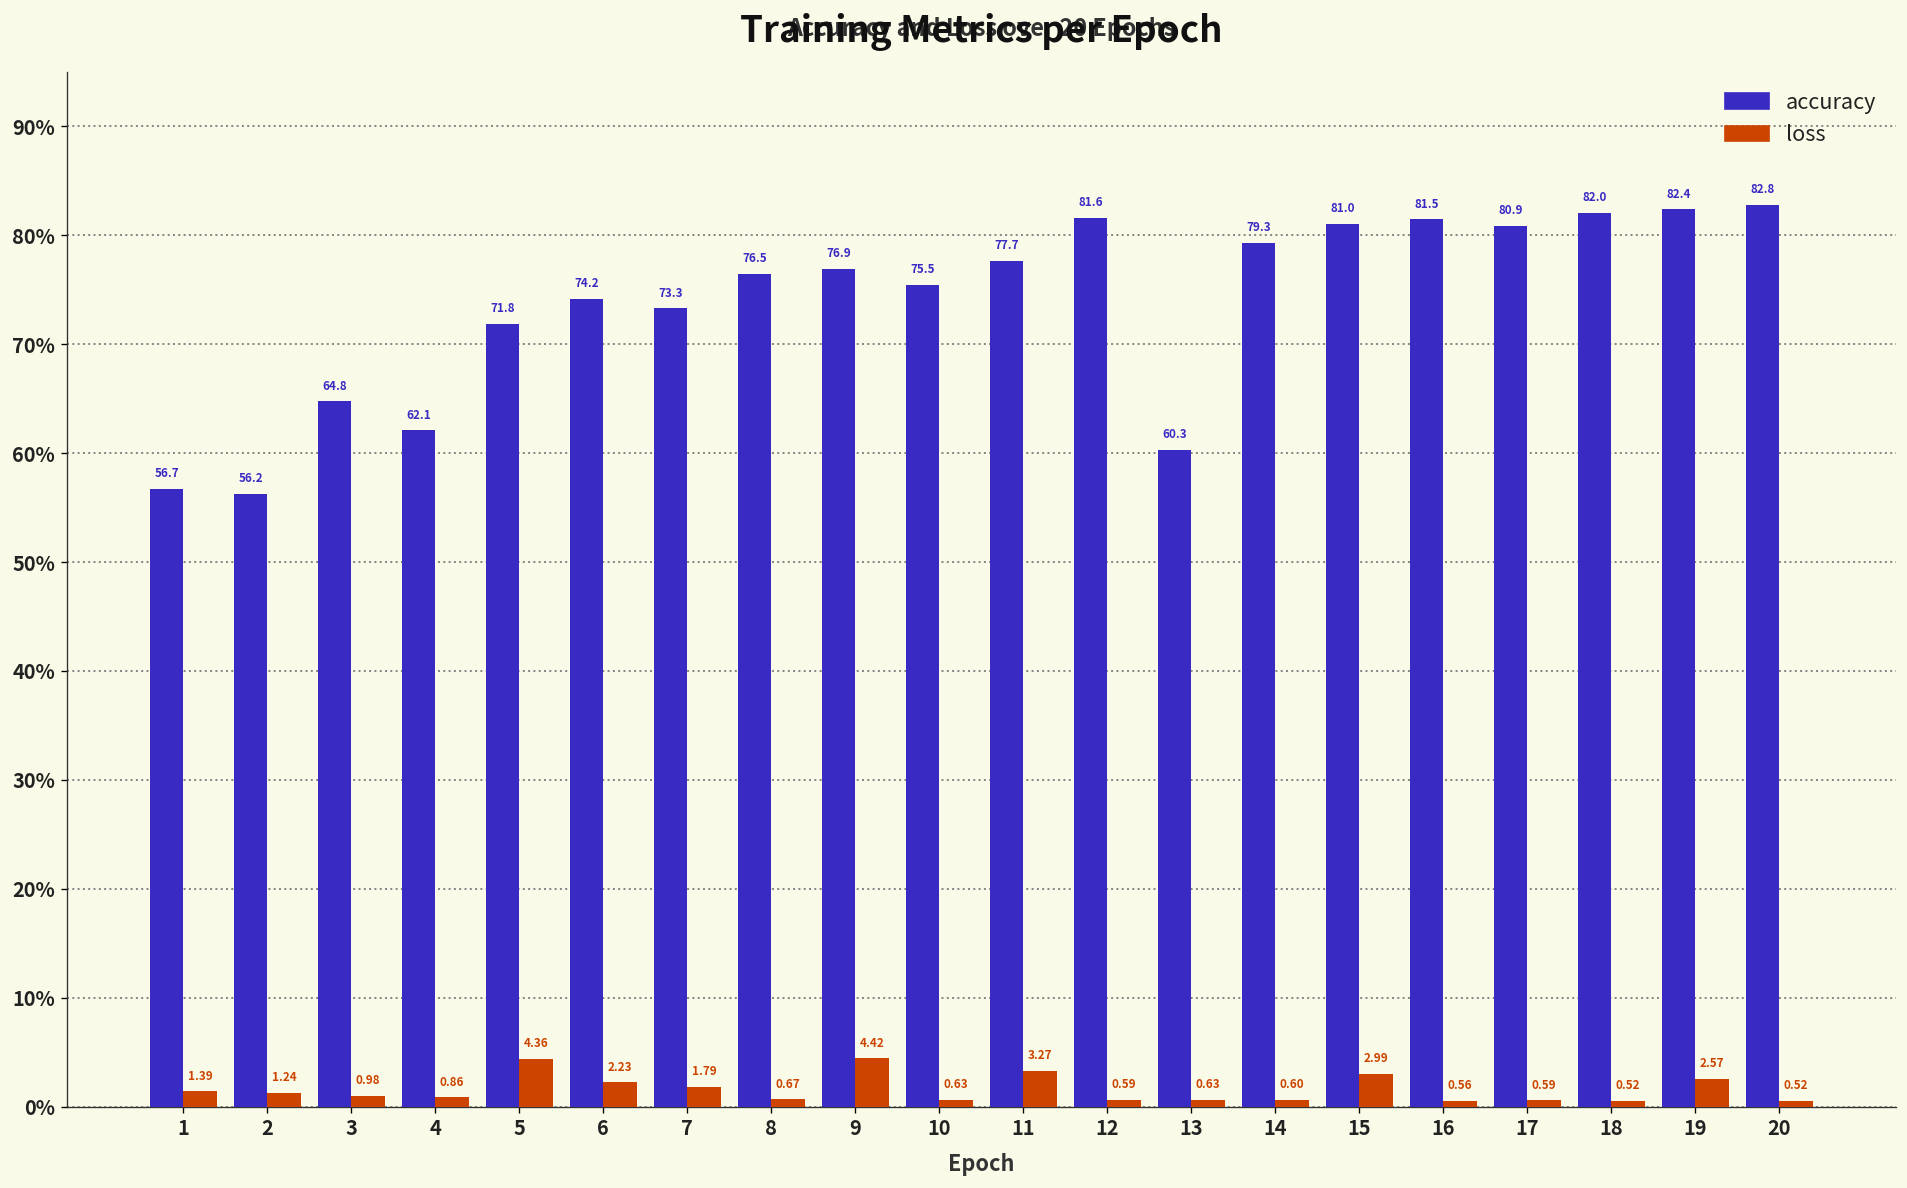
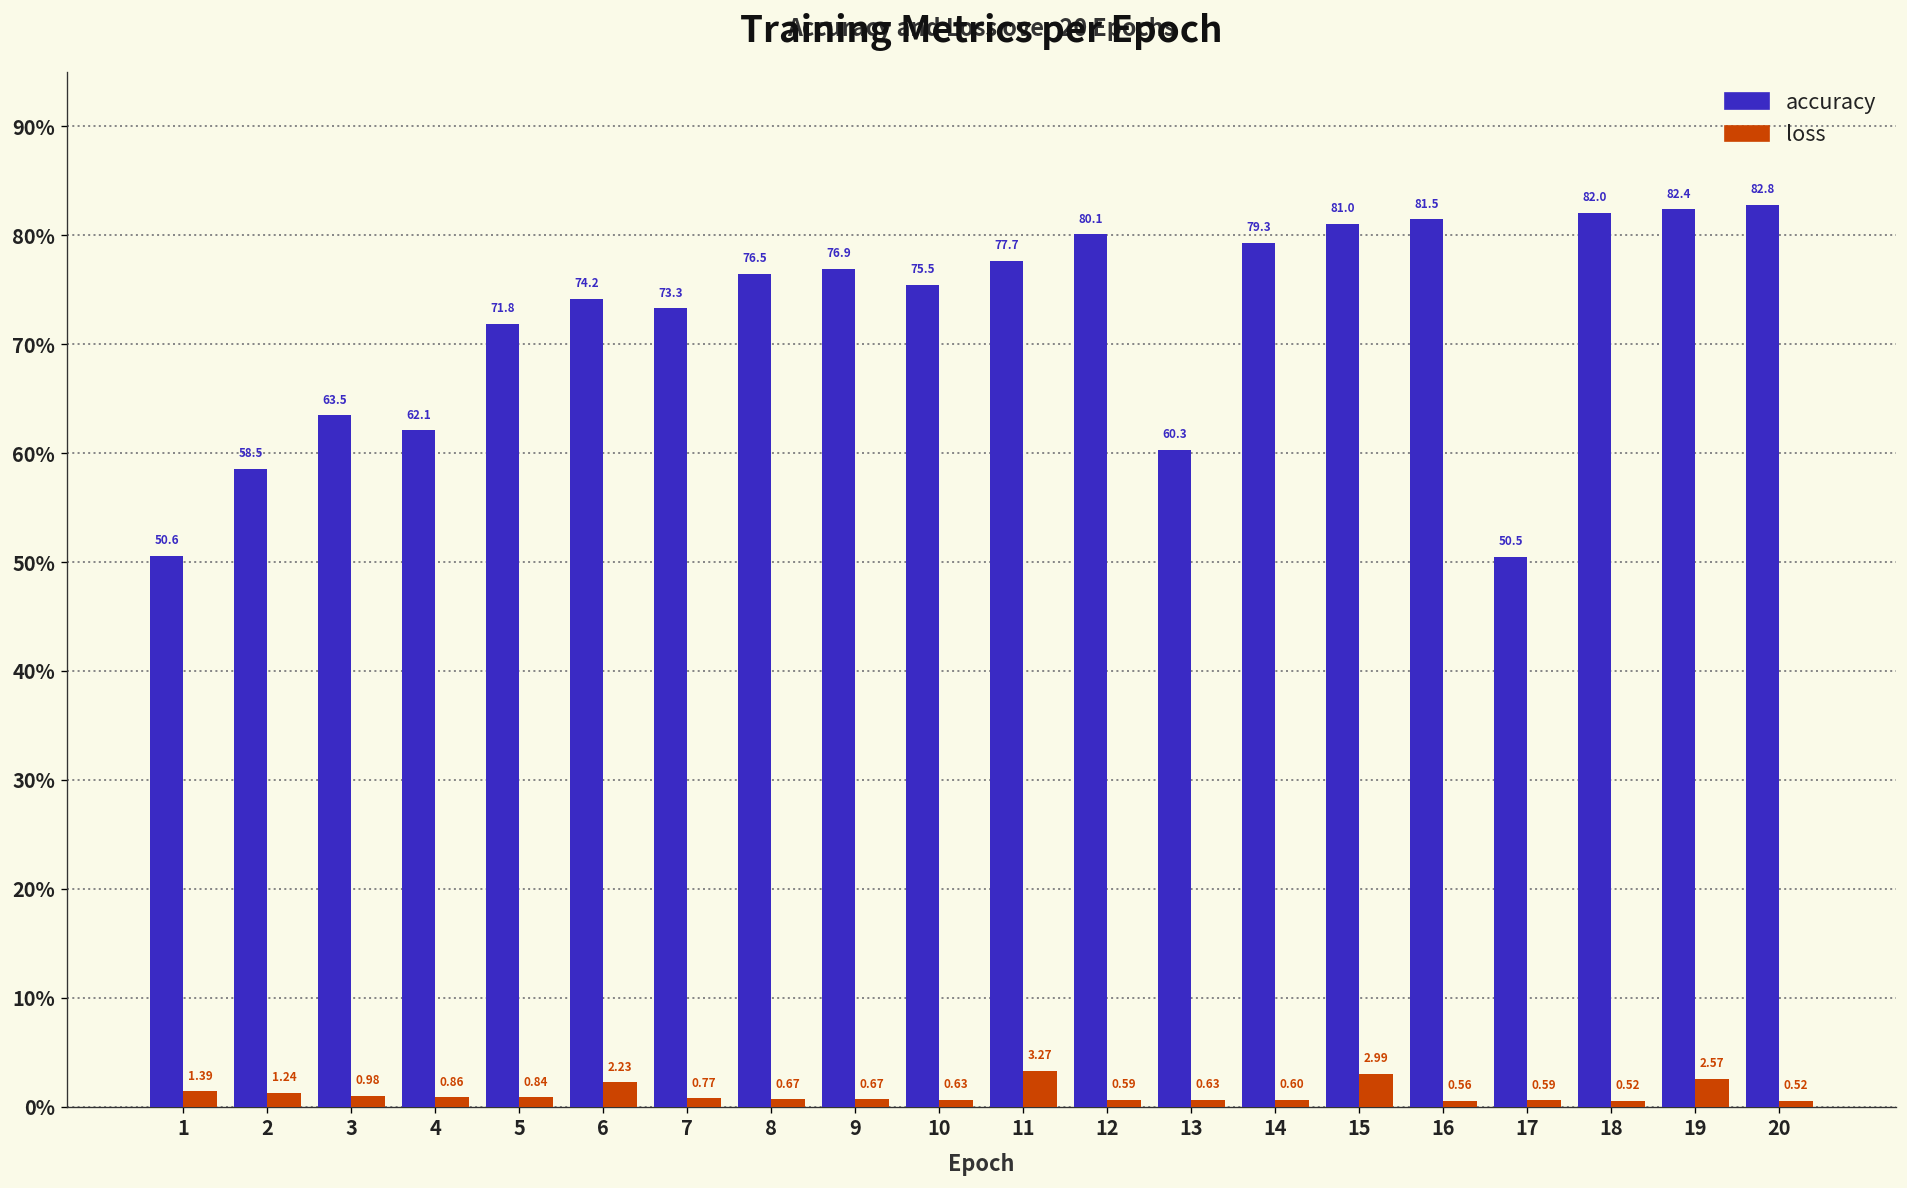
  {
    "accuracy": {
-     "1": 56.7,
-     "2": 56.2,
-     "3": 64.8,
+     "1": 50.6,
+     "2": 58.5,
+     "3": 63.5,
      "4": 62.1,
      "5": 71.8,
      "6": 74.2,
      "7": 73.3,
      "8": 76.5,
      "9": 76.9,
      "10": 75.5,
      "11": 77.7,
-     "12": 81.6,
+     "12": 80.1,
      "13": 60.3,
      "14": 79.3,
      "15": 81.0,
      "16": 81.5,
-     "17": 80.9,
+     "17": 50.5,
      "18": 82.0,
      "19": 82.4,
      "20": 82.8
    },
    "loss": {
      "1": 1.39,
      "2": 1.24,
      "3": 0.98,
      "4": 0.86,
-     "5": 4.36,
+     "5": 0.84,
      "6": 2.23,
-     "7": 1.79,
+     "7": 0.77,
      "8": 0.67,
-     "9": 4.42,
+     "9": 0.67,
      "10": 0.63,
      "11": 3.27,
      "12": 0.59,
      "13": 0.63,
      "14": 0.60,
      "15": 2.99,
      "16": 0.56,
      "17": 0.59,
      "18": 0.52,
      "19": 2.57,
      "20": 0.52
    }
  }
